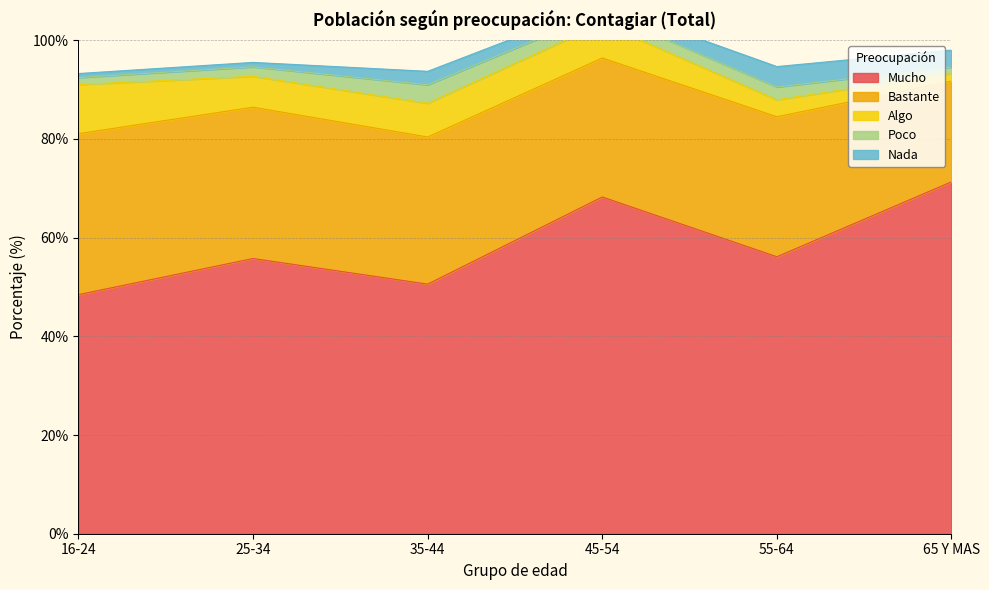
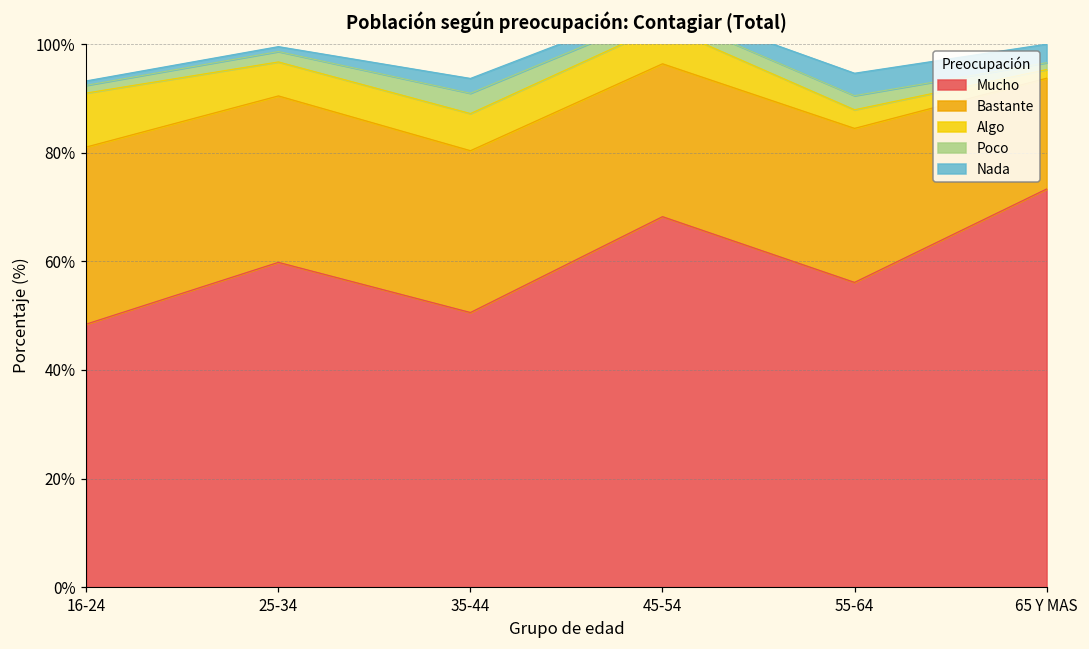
  {
    "Mucho": {
      "16-24": "48%",
-     "25-34": "56%",
+     "25-34": "60%",
      "35-44": "51%",
      "45-54": "68%",
      "55-64": "56%",
-     "65 Y MAS": "71%"
+     "65 Y MAS": "73%"
    },
    "Poco": {
      "16-24": "1%",
      "25-34": "2%",
      "35-44": "4%",
      "55-64": "3%",
      "65 Y MAS": "1%"
    },
    "Nada": {
      "16-24": "1%",
      "25-34": "1%",
      "35-44": "3%",
      "55-64": "4%",
      "65 Y MAS": "3%"
    }
  }
